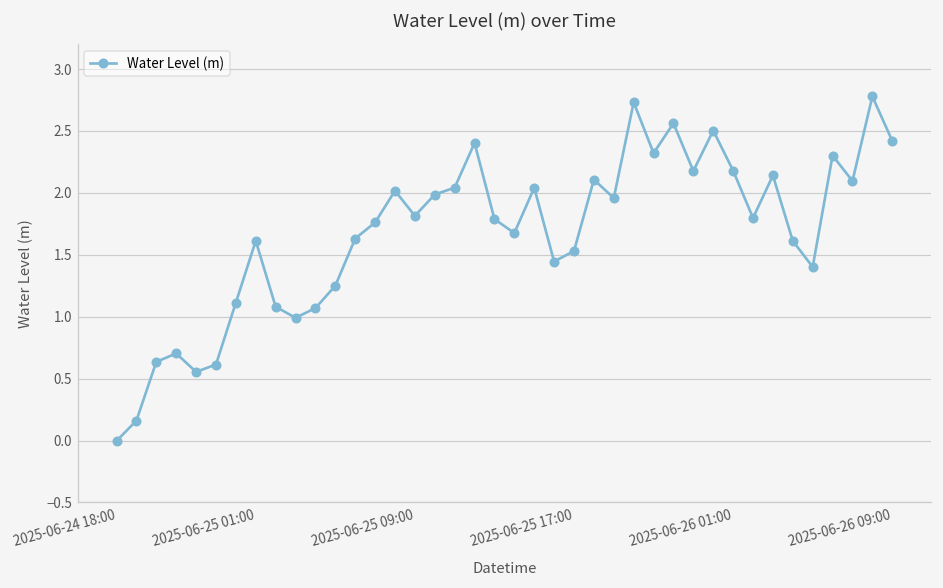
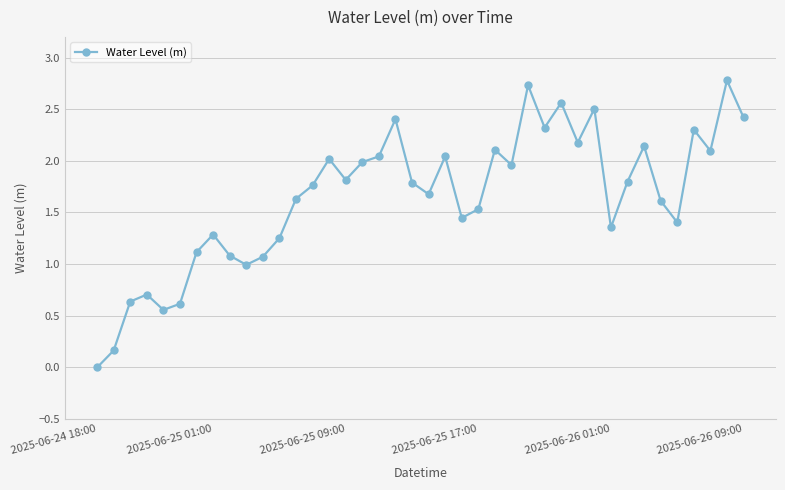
  {
    "2025-06-24 18:00": 0.00,
-   "2025-06-25 01:00": 1.61,
+   "2025-06-25 01:00": 1.28,
    "2025-06-25 09:00": 1.81,
    "2025-06-25 17:00": 1.53,
-   "2025-06-26 01:00": 2.18,
+   "2025-06-26 01:00": 1.35,
    "2025-06-26 09:00": 2.42
  }
